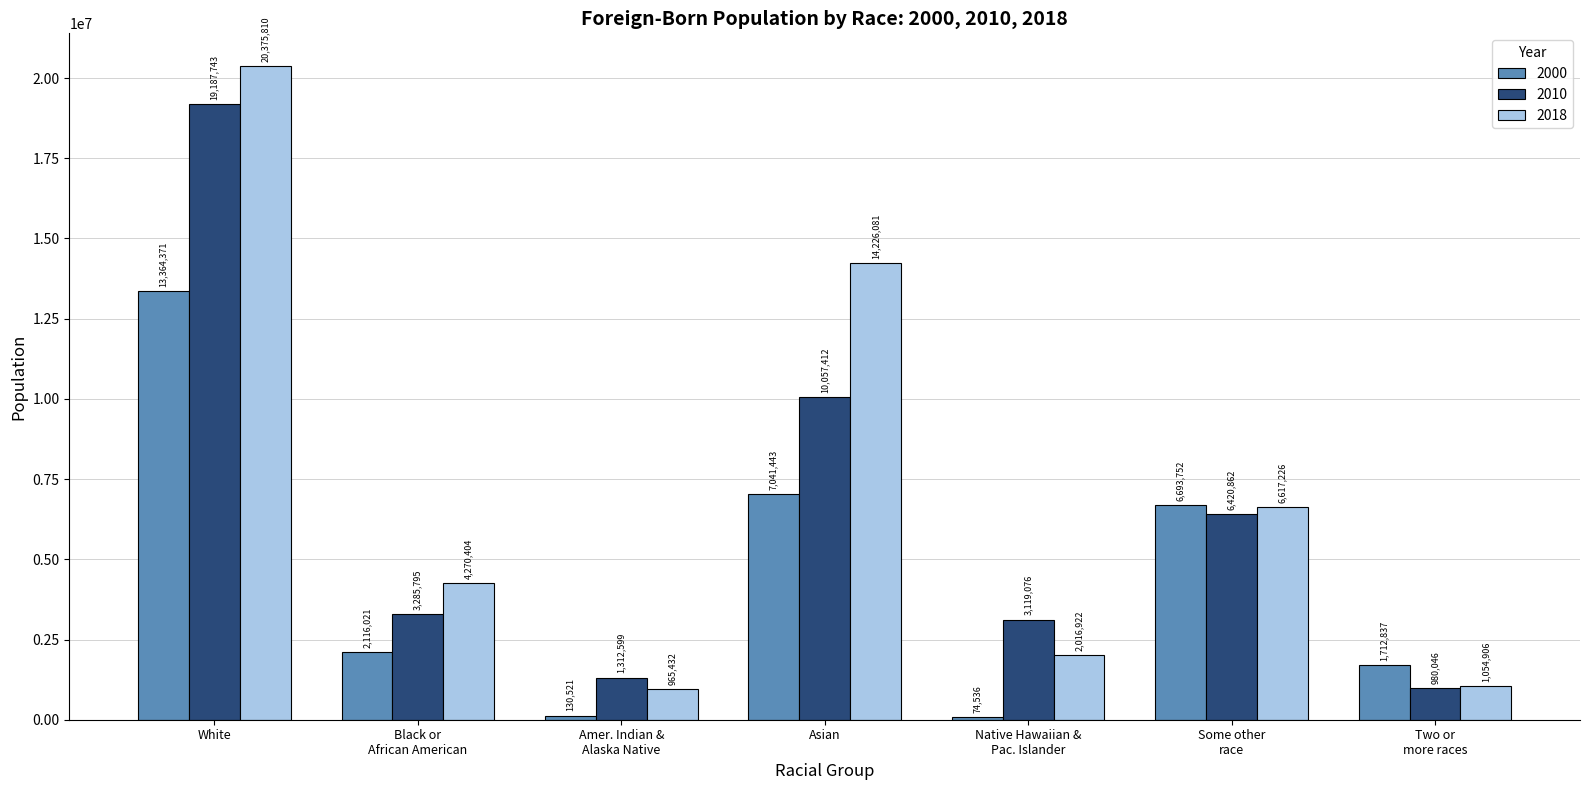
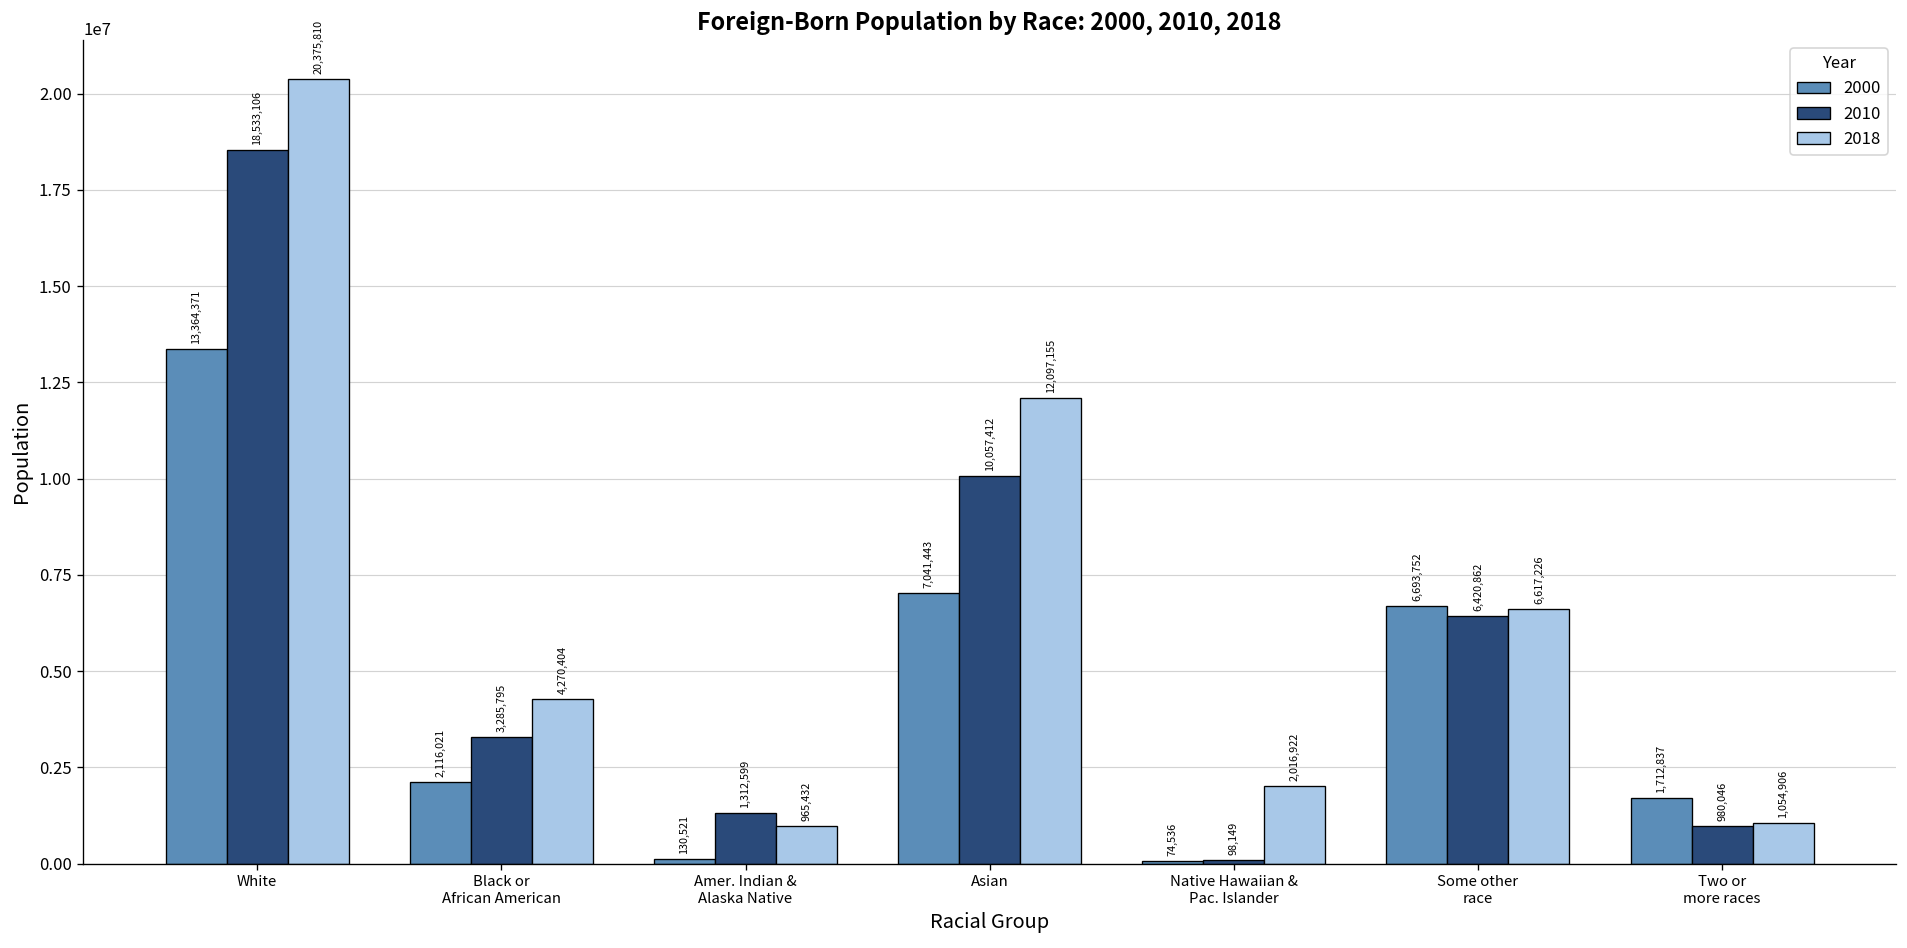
  {
    "2000": {
      "White": "13,364,371",
      "Black or African American": "2,116,021",
      "Amer. Indian & Alaska Native": "130,521",
      "Asian": "7,041,443",
      "Native Hawaiian & Pac. Islander": "74,536",
      "Some other race": "6,693,752",
      "Two or more races": "1,712,837"
    },
    "2010": {
-     "White": "19,187,743",
+     "White": "18,533,106",
      "Black or African American": "3,285,795",
      "Amer. Indian & Alaska Native": "1,312,599",
      "Asian": "10,057,412",
-     "Native Hawaiian & Pac. Islander": "3,119,076",
+     "Native Hawaiian & Pac. Islander": "98,149",
      "Some other race": "6,420,862",
      "Two or more races": "980,046"
    },
    "2018": {
      "White": "20,375,810",
      "Black or African American": "4,270,404",
      "Amer. Indian & Alaska Native": "965,432",
-     "Asian": "14,226,081",
+     "Asian": "12,097,155",
      "Native Hawaiian & Pac. Islander": "2,016,922",
      "Some other race": "6,617,226",
      "Two or more races": "1,054,906"
    }
  }
